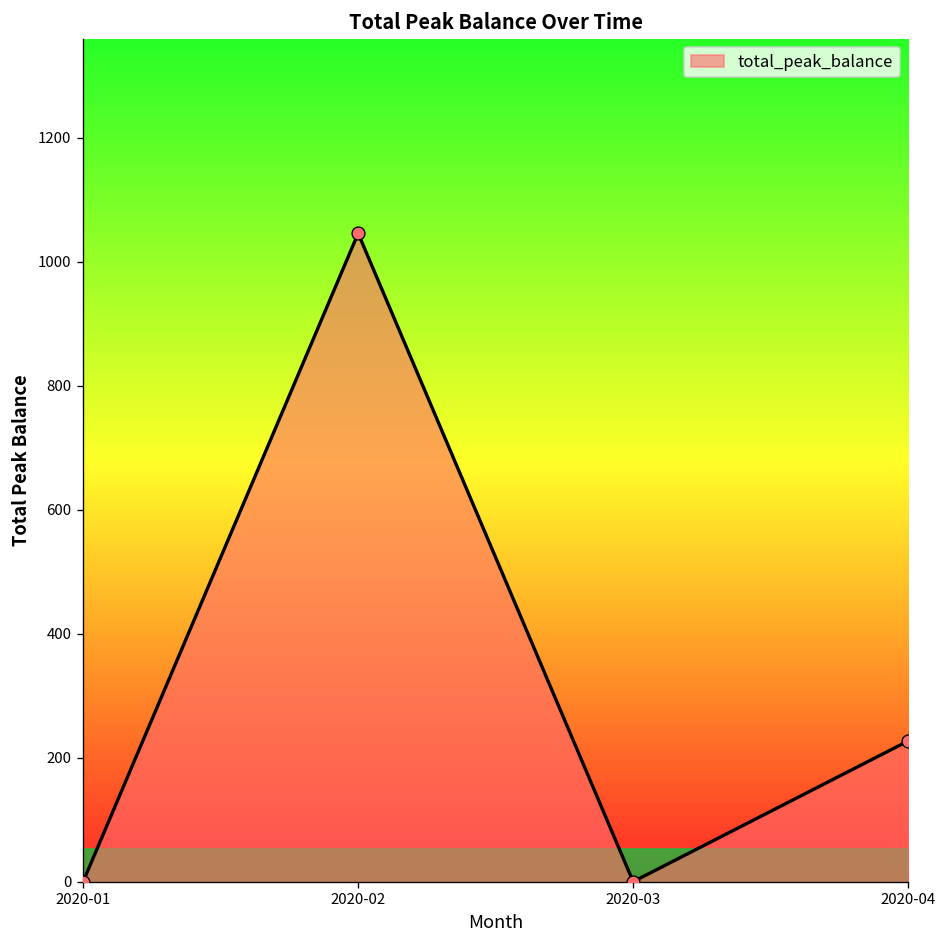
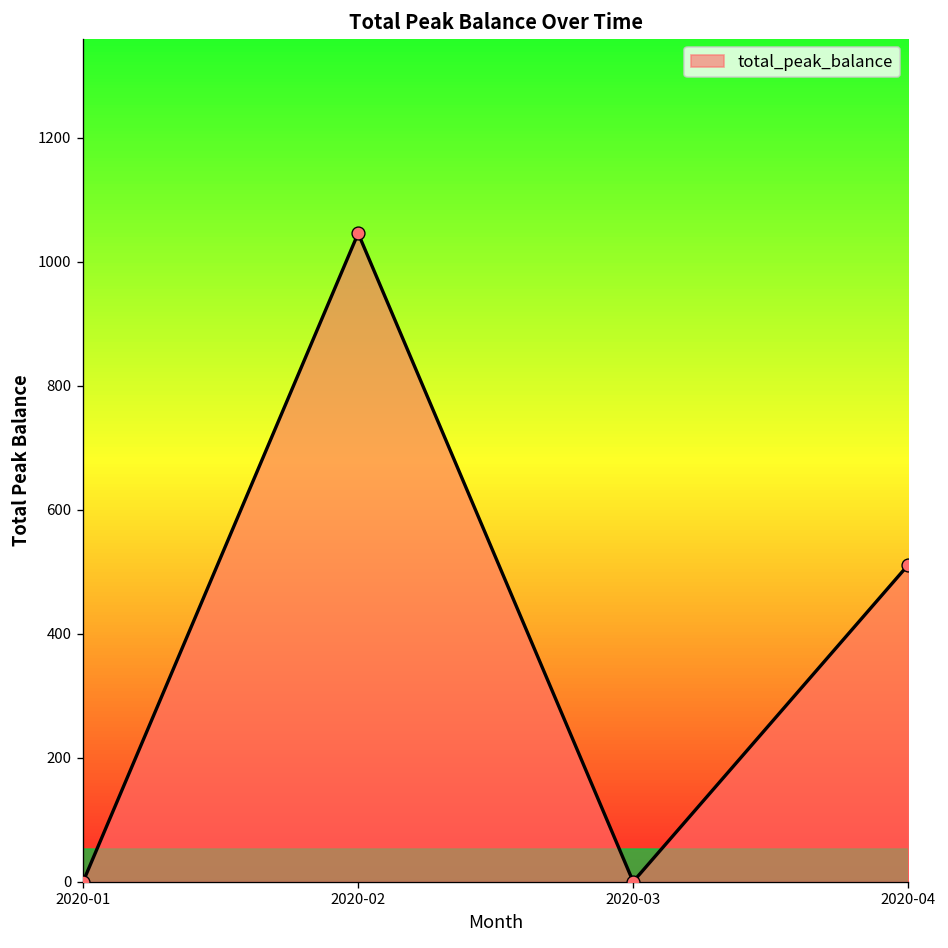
  {
    "2020-02": 1050,
-   "2020-04": 230
+   "2020-04": 510
  }
